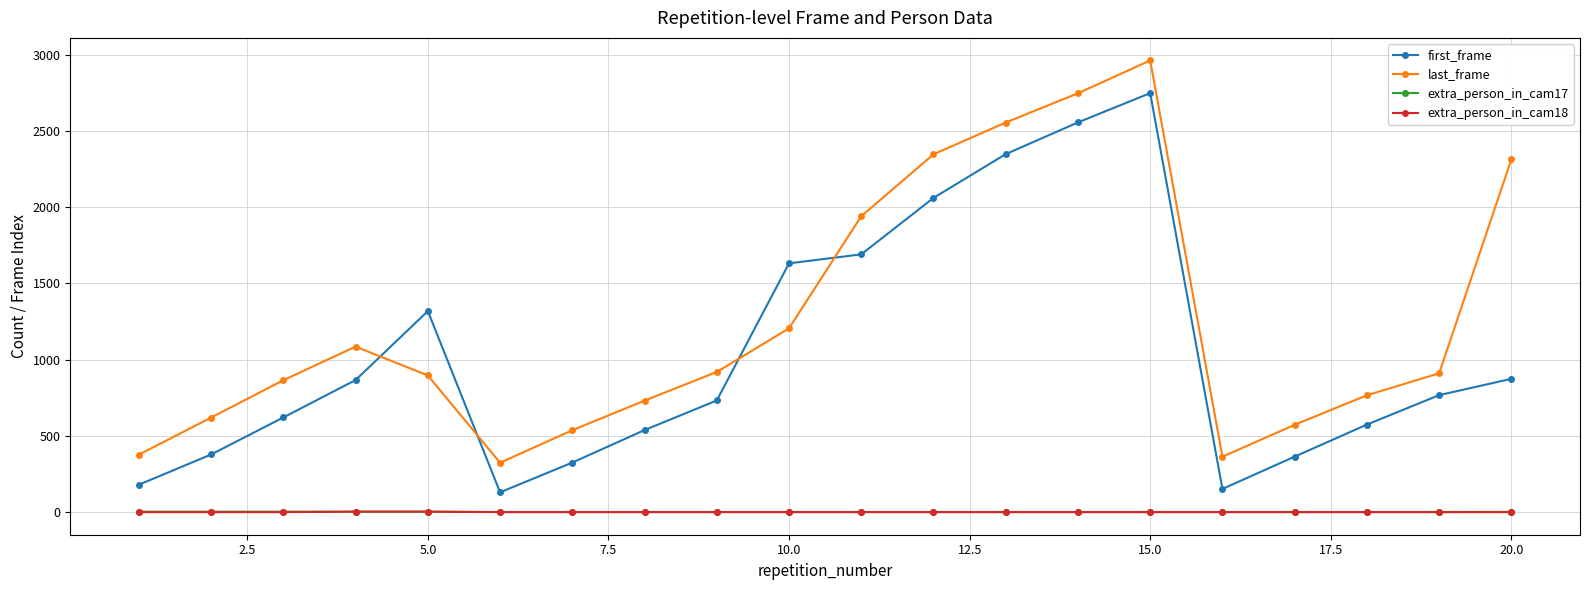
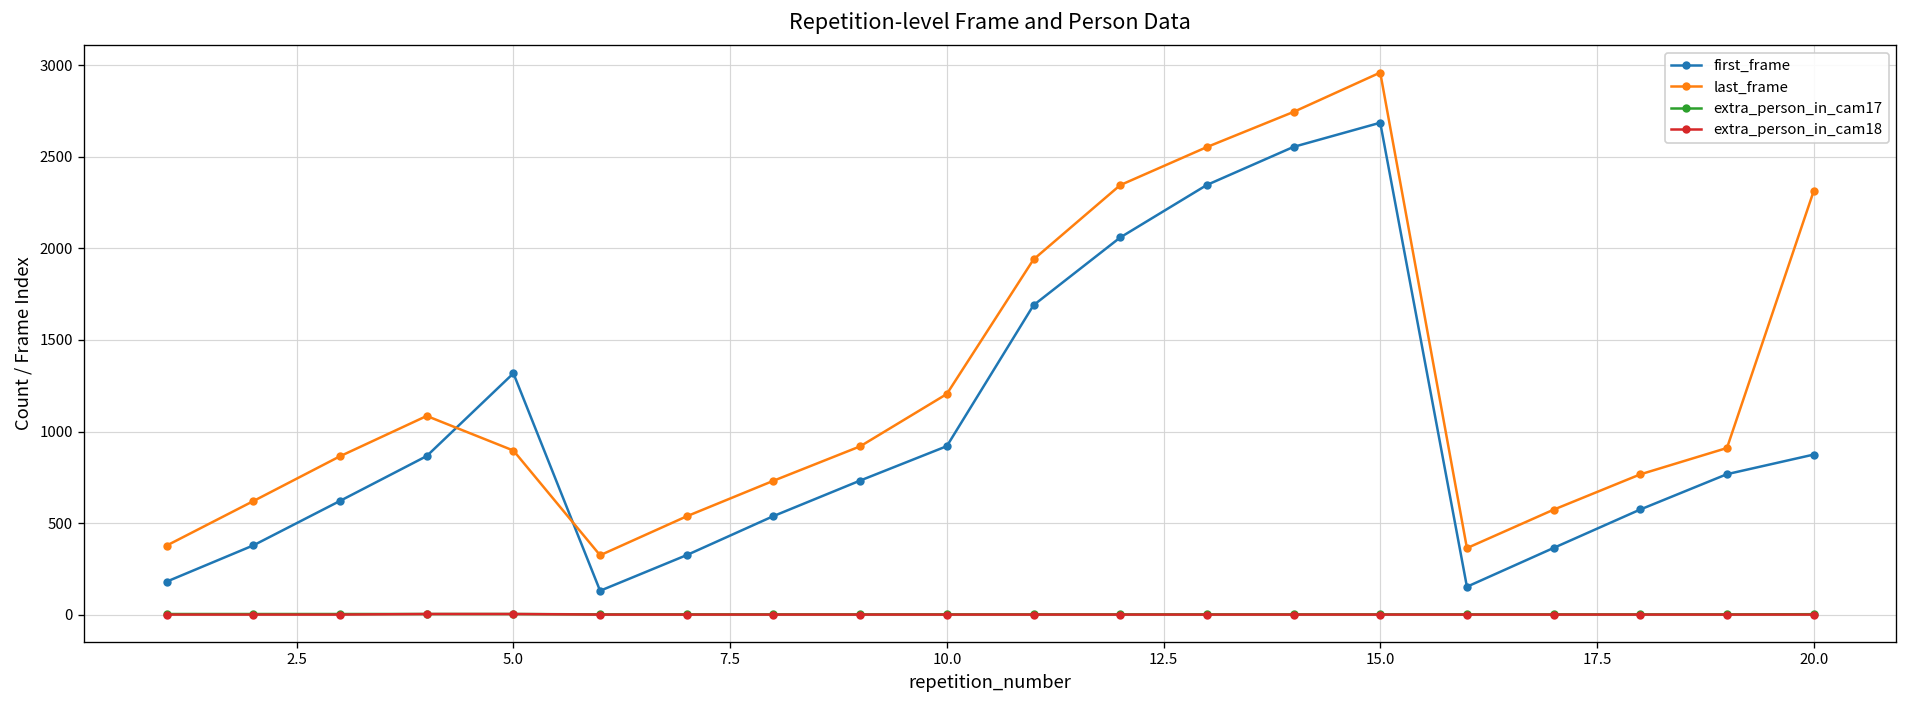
  {
    "first_frame": {
      "5.0": 1320,
-     "10.0": 1630,
-     "15.0": 2750,
+     "10.0": 920,
+     "15.0": 2690,
      "20.0": 870
    },
    "last_frame": {
      "5.0": 900,
      "10.0": 1210,
      "15.0": 2960,
      "20.0": 2310
    },
    "extra_person_in_cam18": {
      "5.0": 0,
      "10.0": 0,
      "15.0": 0,
      "20.0": 0
    }
  }
